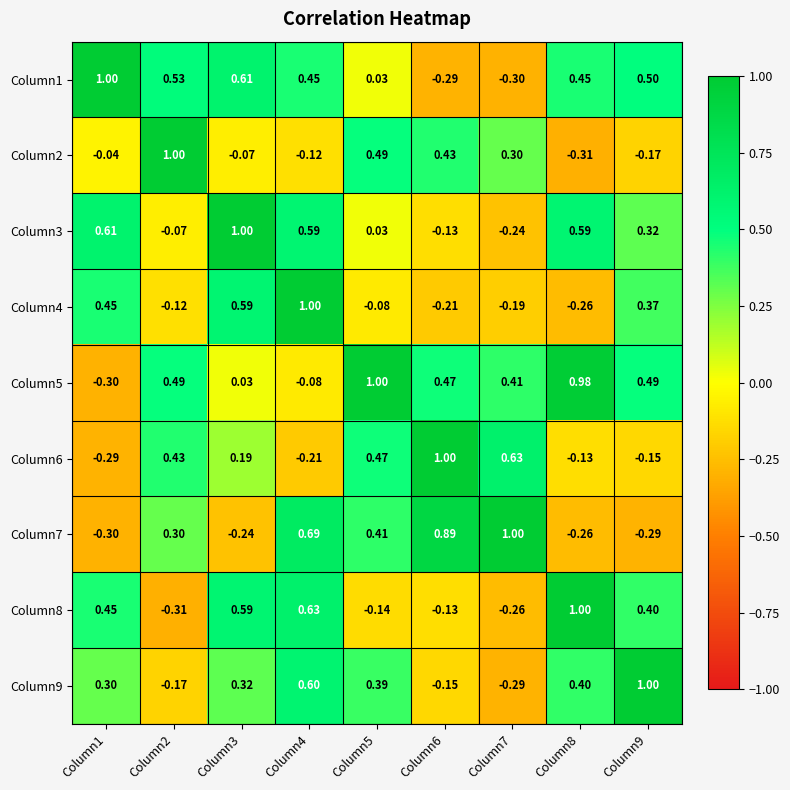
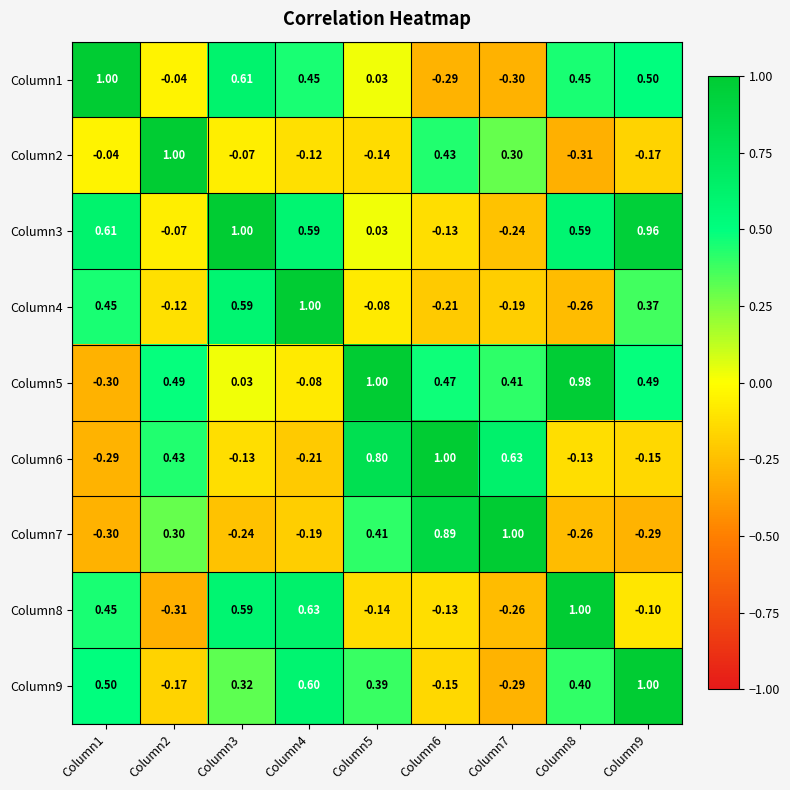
  {
    "Column1": {
      "Column1": 1.00,
-     "Column2": 0.53,
+     "Column2": -0.04,
      "Column3": 0.61,
      "Column4": 0.45,
      "Column5": 0.03,
      "Column6": -0.29,
      "Column7": -0.30,
      "Column8": 0.45,
      "Column9": 0.50
    },
    "Column2": {
      "Column1": -0.04,
      "Column2": 1.00,
      "Column3": -0.07,
      "Column4": -0.12,
-     "Column5": 0.49,
+     "Column5": -0.14,
      "Column6": 0.43,
      "Column7": 0.30,
      "Column8": -0.31,
      "Column9": -0.17
    },
    "Column3": {
      "Column1": 0.61,
      "Column2": -0.07,
      "Column3": 1.00,
      "Column4": 0.59,
      "Column5": 0.03,
      "Column6": -0.13,
      "Column7": -0.24,
      "Column8": 0.59,
-     "Column9": 0.32
+     "Column9": 0.96
    },
    "Column4": {
      "Column1": 0.45,
      "Column2": -0.12,
      "Column3": 0.59,
      "Column4": 1.00,
      "Column5": -0.08,
      "Column6": -0.21,
      "Column7": -0.19,
      "Column8": -0.26,
      "Column9": 0.37
    },
    "Column5": {
      "Column1": -0.30,
      "Column2": 0.49,
      "Column3": 0.03,
      "Column4": -0.08,
      "Column5": 1.00,
      "Column6": 0.47,
      "Column7": 0.41,
      "Column8": 0.98,
      "Column9": 0.49
    },
    "Column6": {
      "Column1": -0.29,
      "Column2": 0.43,
-     "Column3": 0.19,
+     "Column3": -0.13,
      "Column4": -0.21,
-     "Column5": 0.47,
+     "Column5": 0.80,
      "Column6": 1.00,
      "Column7": 0.63,
      "Column8": -0.13,
      "Column9": -0.15
    },
    "Column7": {
      "Column1": -0.30,
      "Column2": 0.30,
      "Column3": -0.24,
-     "Column4": 0.69,
+     "Column4": -0.19,
      "Column5": 0.41,
      "Column6": 0.89,
      "Column7": 1.00,
      "Column8": -0.26,
      "Column9": -0.29
    },
    "Column8": {
      "Column1": 0.45,
      "Column2": -0.31,
      "Column3": 0.59,
      "Column4": 0.63,
      "Column5": -0.14,
      "Column6": -0.13,
      "Column7": -0.26,
      "Column8": 1.00,
-     "Column9": 0.40
+     "Column9": -0.10
    },
    "Column9": {
-     "Column1": 0.30,
+     "Column1": 0.50,
      "Column2": -0.17,
      "Column3": 0.32,
      "Column4": 0.60,
      "Column5": 0.39,
      "Column6": -0.15,
      "Column7": -0.29,
      "Column8": 0.40,
      "Column9": 1.00
    }
  }
